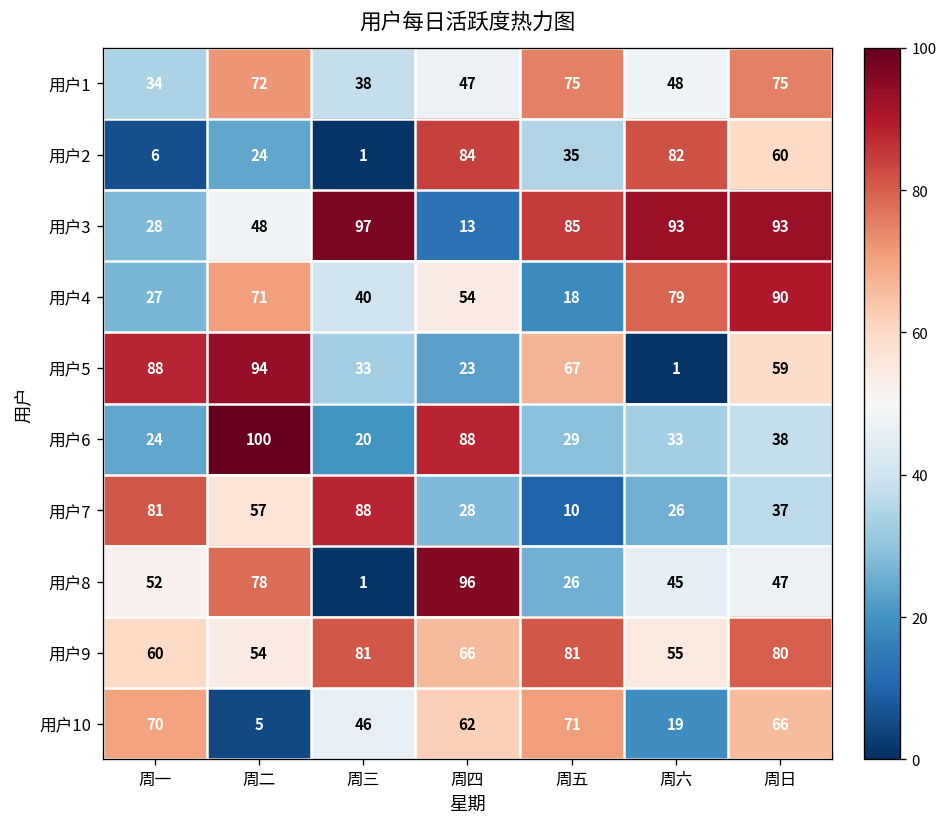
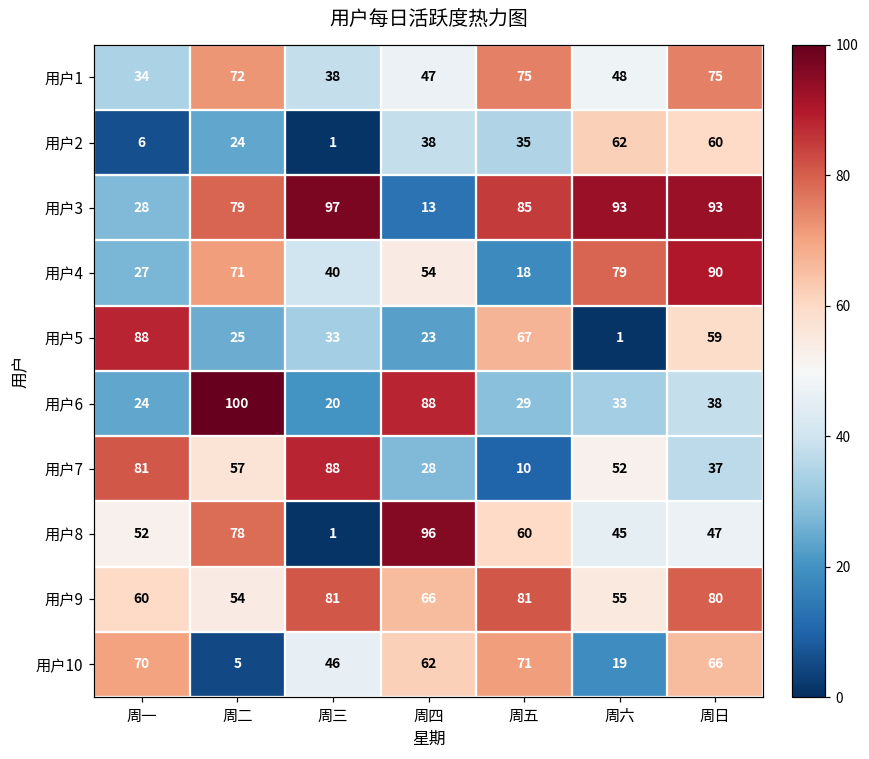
  {
    "用户1": {
      "周一": 34,
      "周二": 72,
      "周三": 38,
      "周四": 47,
      "周五": 75,
      "周六": 48,
      "周日": 75
    },
    "用户2": {
      "周一": 6,
      "周二": 24,
      "周三": 1,
-     "周四": 84,
+     "周四": 38,
      "周五": 35,
-     "周六": 82,
+     "周六": 62,
      "周日": 60
    },
    "用户3": {
      "周一": 28,
-     "周二": 48,
+     "周二": 79,
      "周三": 97,
      "周四": 13,
      "周五": 85,
      "周六": 93,
      "周日": 93
    },
    "用户4": {
      "周一": 27,
      "周二": 71,
      "周三": 40,
      "周四": 54,
      "周五": 18,
      "周六": 79,
      "周日": 90
    },
    "用户5": {
      "周一": 88,
-     "周二": 94,
+     "周二": 25,
      "周三": 33,
      "周四": 23,
      "周五": 67,
      "周六": 1,
      "周日": 59
    },
    "用户6": {
      "周一": 24,
      "周二": 100,
      "周三": 20,
      "周四": 88,
      "周五": 29,
      "周六": 33,
      "周日": 38
    },
    "用户7": {
      "周一": 81,
      "周二": 57,
      "周三": 88,
      "周四": 28,
      "周五": 10,
-     "周六": 26,
+     "周六": 52,
      "周日": 37
    },
    "用户8": {
      "周一": 52,
      "周二": 78,
      "周三": 1,
      "周四": 96,
-     "周五": 26,
+     "周五": 60,
      "周六": 45,
      "周日": 47
    },
    "用户9": {
      "周一": 60,
      "周二": 54,
      "周三": 81,
      "周四": 66,
      "周五": 81,
      "周六": 55,
      "周日": 80
    },
    "用户10": {
      "周一": 70,
      "周二": 5,
      "周三": 46,
      "周四": 62,
      "周五": 71,
      "周六": 19,
      "周日": 66
    }
  }
